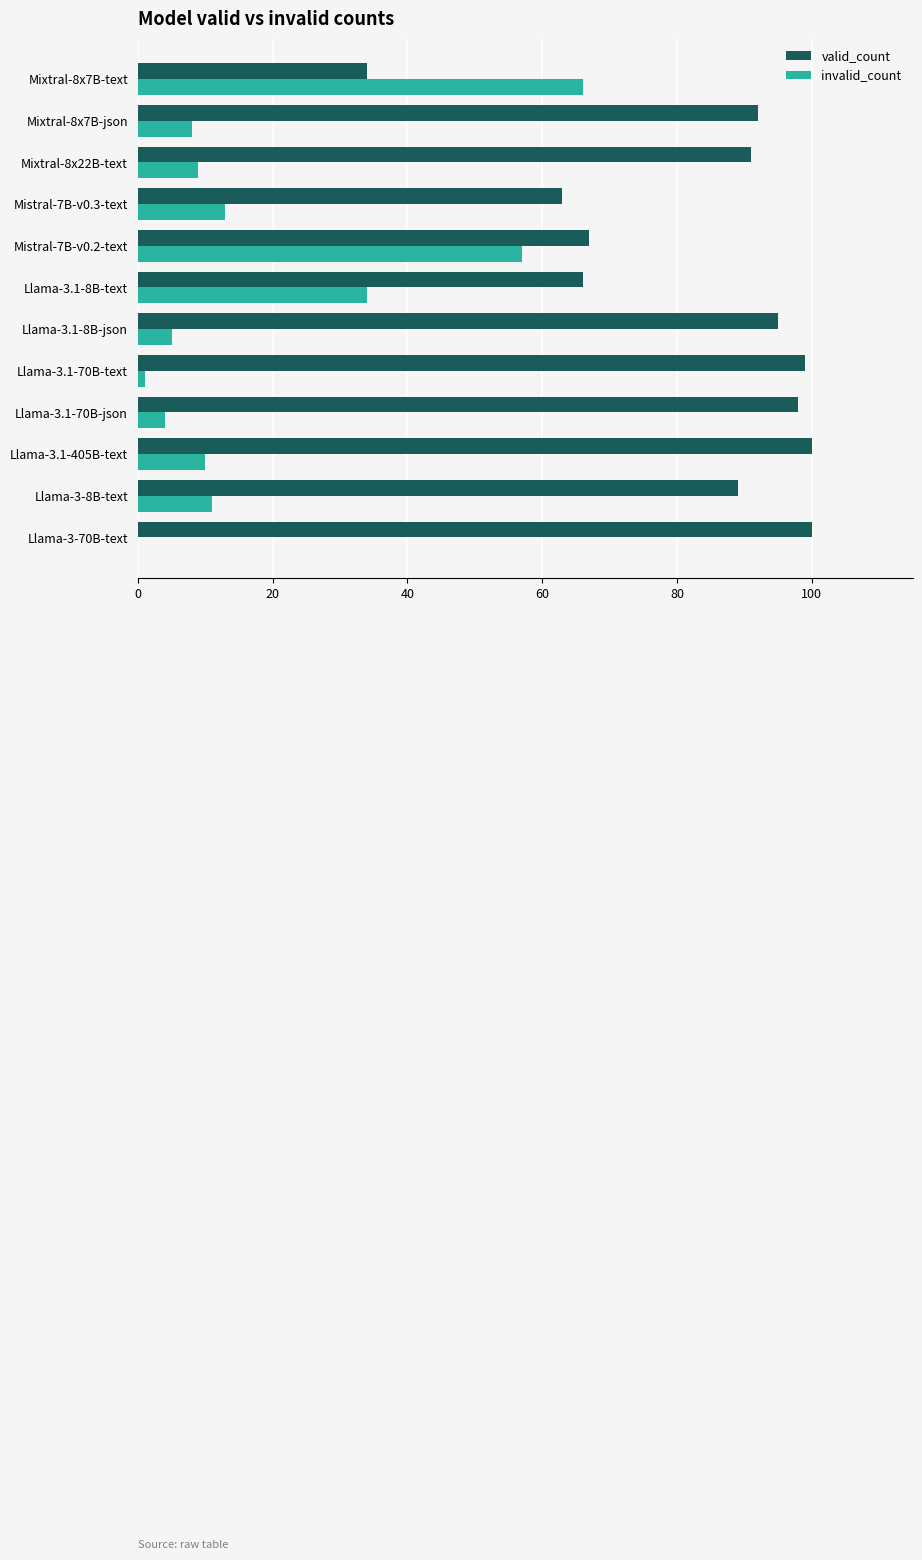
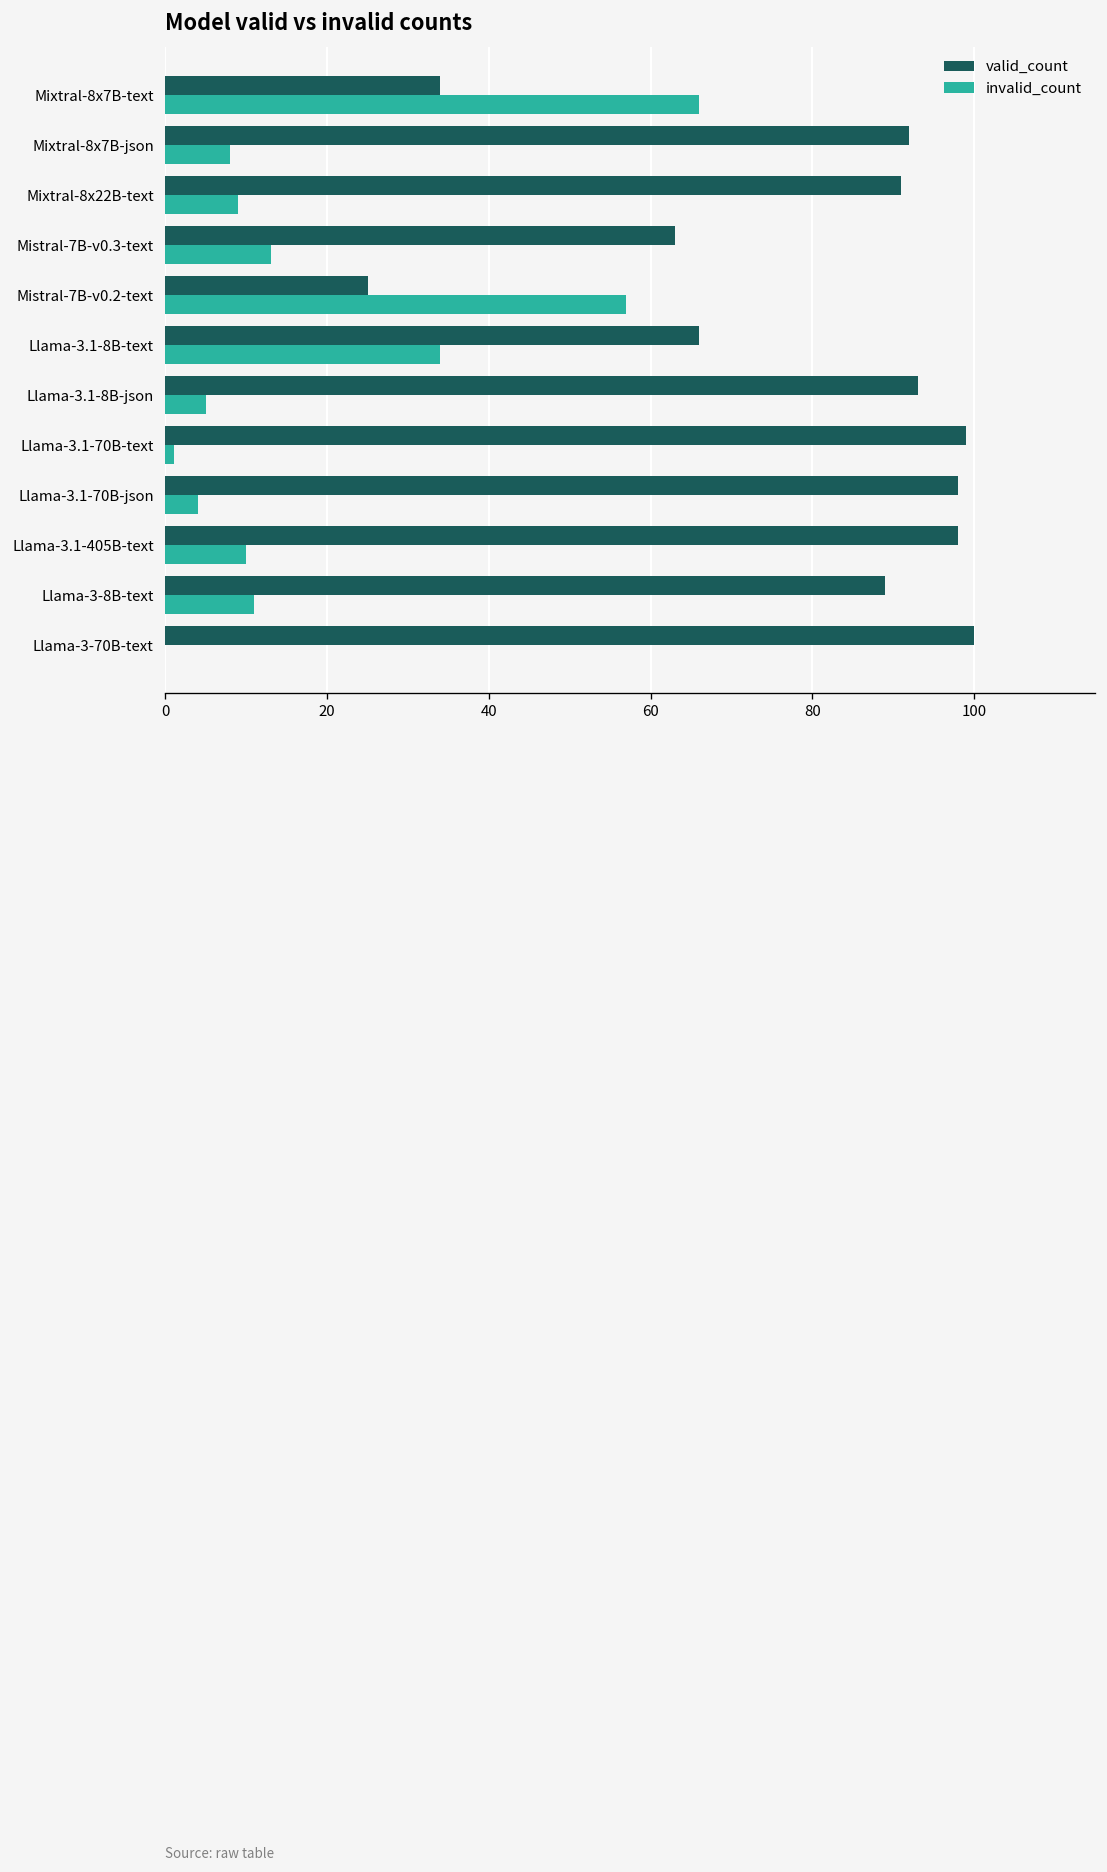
  {
    "valid_count": {
      "Mixtral-8x7B-text": 34,
      "Mixtral-8x7B-json": 92,
      "Mixtral-8x22B-text": 91,
      "Mistral-7B-v0.3-text": 63,
-     "Mistral-7B-v0.2-text": 67,
+     "Mistral-7B-v0.2-text": 25,
      "Llama-3.1-8B-text": 66,
-     "Llama-3.1-8B-json": 95,
+     "Llama-3.1-8B-json": 93,
      "Llama-3.1-70B-text": 99,
      "Llama-3.1-70B-json": 98,
-     "Llama-3.1-405B-text": 100,
+     "Llama-3.1-405B-text": 98,
      "Llama-3-8B-text": 89,
      "Llama-3-70B-text": 100
    },
    "invalid_count": {
      "Mixtral-8x7B-text": 66,
      "Mixtral-8x7B-json": 8,
      "Mixtral-8x22B-text": 9,
      "Mistral-7B-v0.3-text": 13,
      "Mistral-7B-v0.2-text": 57,
      "Llama-3.1-8B-text": 34,
      "Llama-3.1-8B-json": 5,
      "Llama-3.1-70B-text": 1,
      "Llama-3.1-70B-json": 4,
      "Llama-3.1-405B-text": 10,
      "Llama-3-8B-text": 11,
      "Llama-3-70B-text": 0
    }
  }
